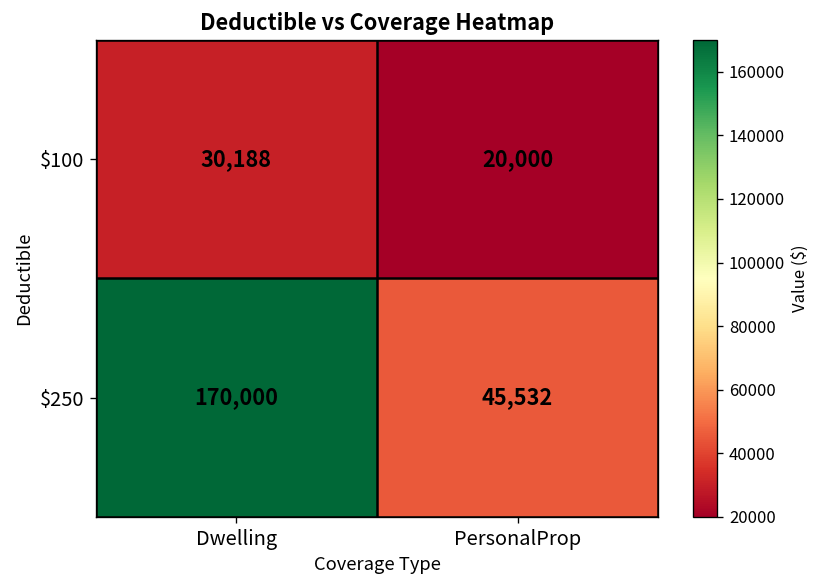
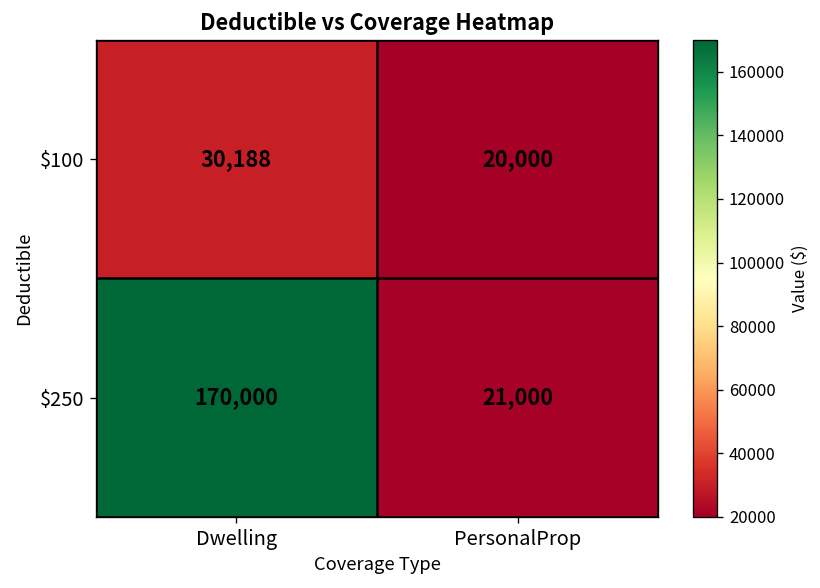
  {
    "$100": {
      "Dwelling": "30,188",
      "PersonalProp": "20,000"
    },
    "$250": {
      "Dwelling": "170,000",
-     "PersonalProp": "45,532"
+     "PersonalProp": "21,000"
    }
  }
